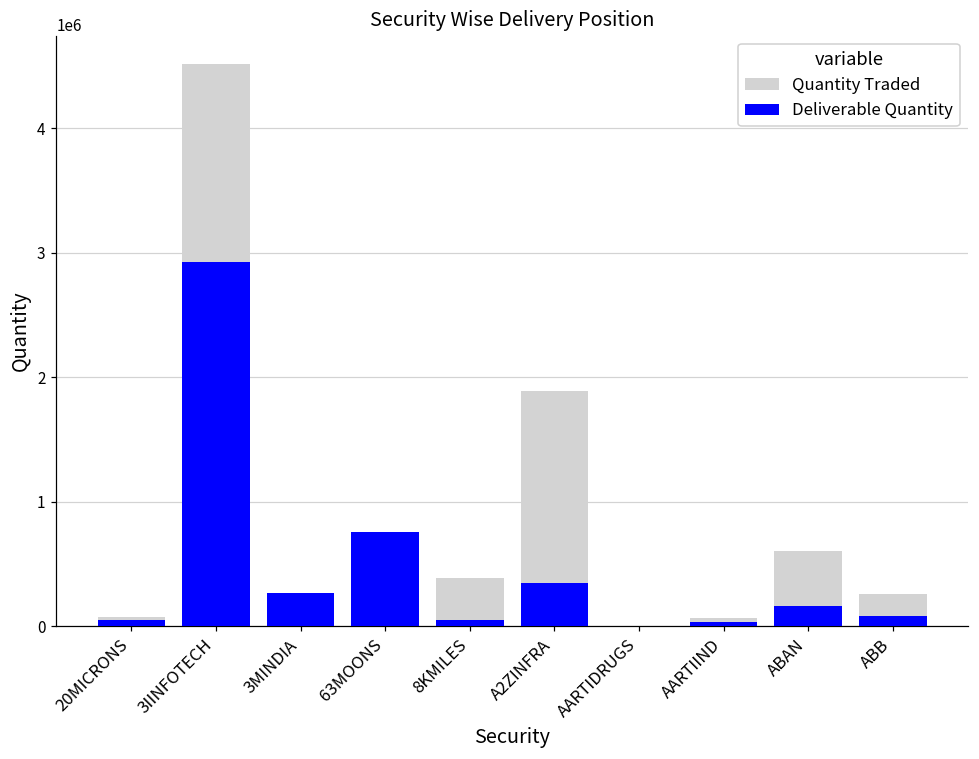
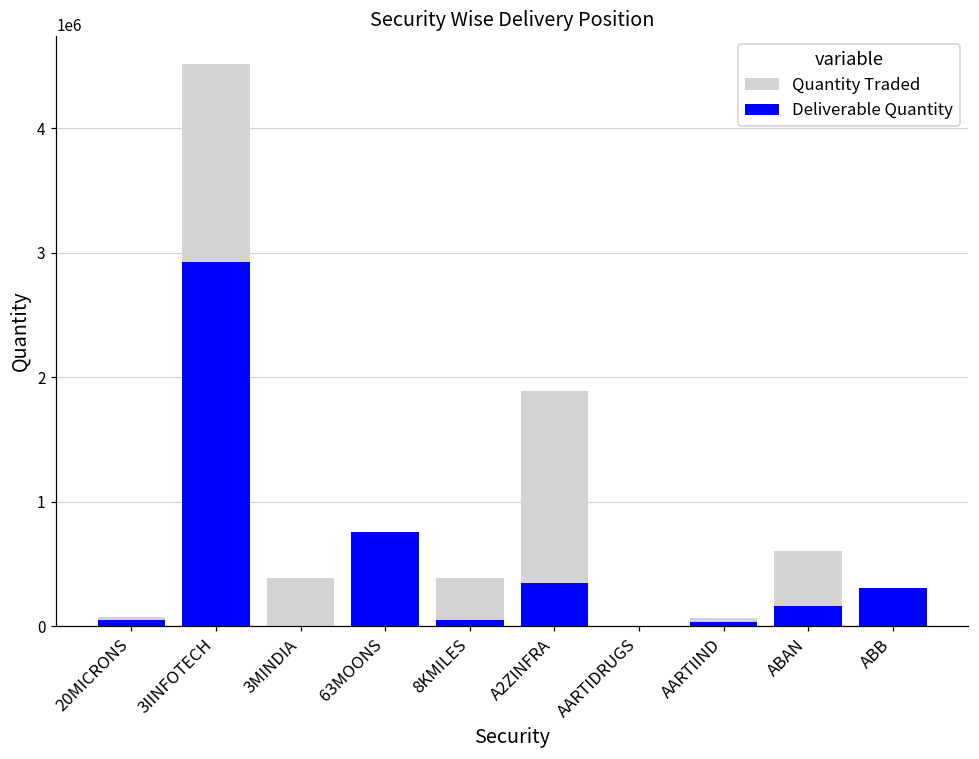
  {
    "Quantity Traded": {
      "20MICRONS": 80000,
      "3IINFOTECH": 4520000,
-     "3MINDIA": 0,
+     "3MINDIA": 390000,
      "8KMILES": 380000,
      "A2ZINFRA": 1880000,
      "AARTIIND": 70000,
      "ABAN": 600000
    },
    "Deliverable Quantity": {
-     "3MINDIA": 270000,
+     "3MINDIA": 0,
      "63MOONS": 760000,
-     "ABB": 80000
+     "ABB": 300000
    }
  }
